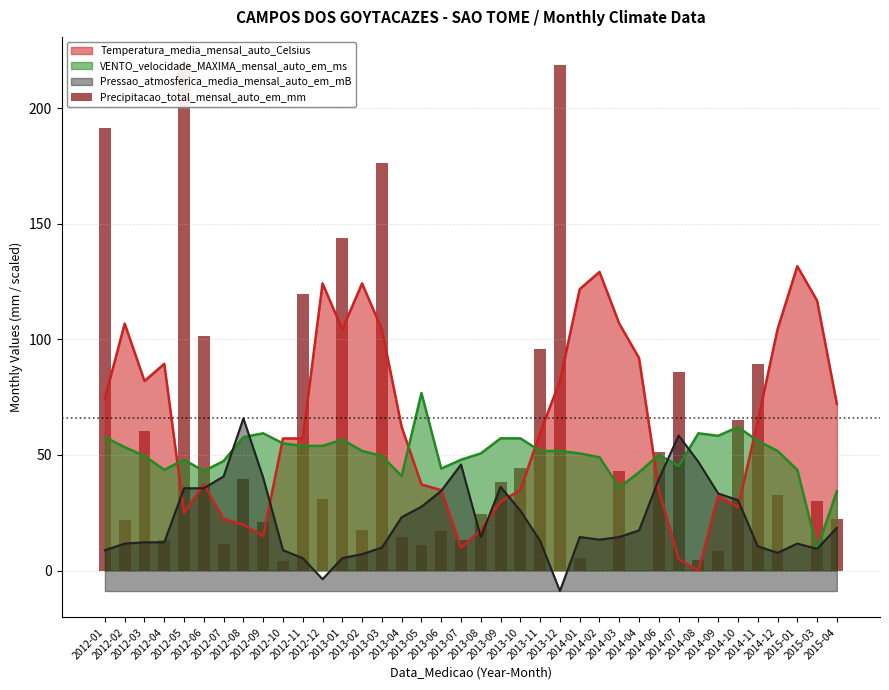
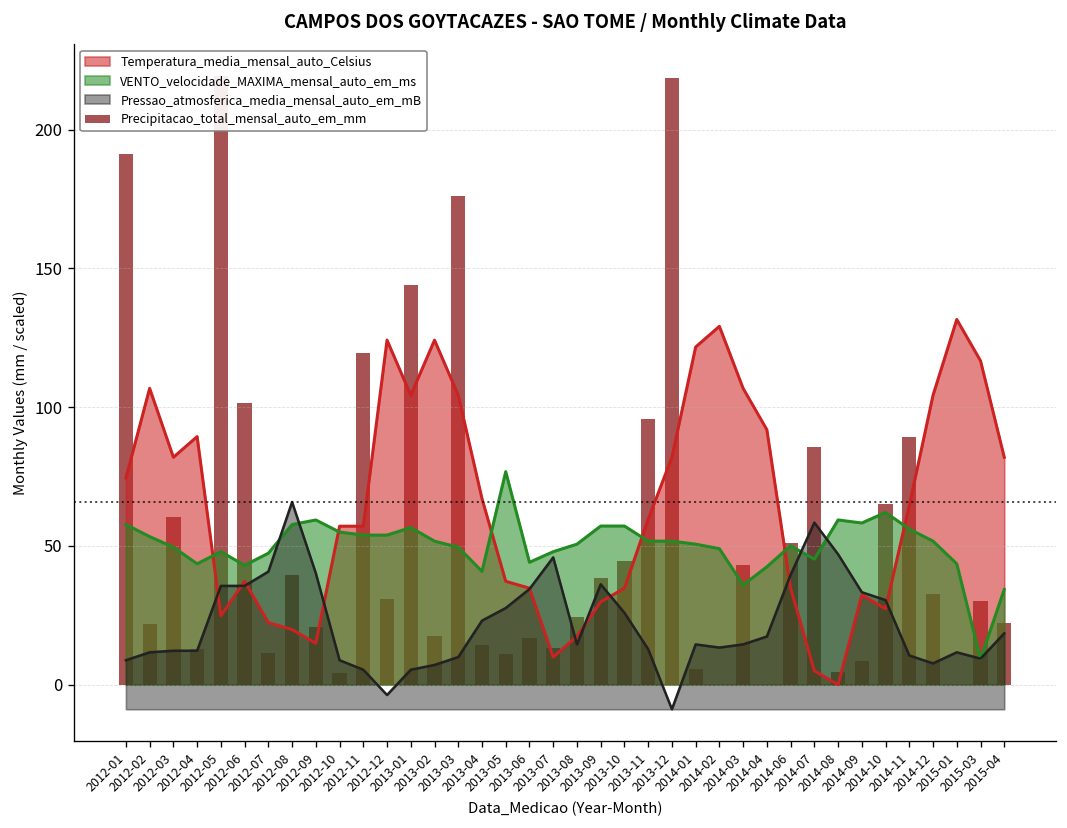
  {
    "Temperatura_media_mensal_auto_Celsius": {
      "2012-01": 75,
      "2012-02": 107,
      "2012-03": 82,
      "2012-04": 89,
      "2012-05": 25,
      "2012-06": 37,
      "2012-07": 22,
      "2012-08": 20,
      "2012-09": 15,
      "2012-10": 57,
      "2012-11": 57,
      "2012-12": 124,
      "2013-01": 104,
      "2013-02": 124,
      "2013-03": 104,
-     "2013-04": 62,
+     "2013-04": 67,
      "2013-05": 37,
      "2013-07": 10,
      "2013-08": 17,
      "2013-09": 30,
      "2013-10": 35,
      "2013-11": 60,
      "2013-12": 82,
      "2014-01": 122,
      "2014-02": 129,
      "2014-03": 107,
      "2014-04": 92,
      "2014-06": 35,
      "2014-07": 5,
      "2014-08": 0,
      "2014-10": 27,
      "2014-11": 65,
      "2014-12": 104,
      "2015-01": 132,
      "2015-03": 117,
-     "2015-04": 72
+     "2015-04": 82
    },
    "Precipitacao_total_mensal_auto_em_mm": {
      "2012-01": 191,
      "2012-02": 22,
      "2012-03": 60,
      "2012-04": 13,
      "2012-06": 102,
      "2012-07": 11,
      "2012-08": 40,
      "2012-09": 21,
      "2012-10": 4,
      "2012-11": 119,
      "2012-12": 31,
      "2013-01": 144,
      "2013-02": 17,
      "2013-03": 176,
      "2013-04": 14,
      "2013-05": 11,
      "2013-06": 17,
      "2013-07": 13,
      "2013-08": 24,
      "2013-09": 38,
      "2013-10": 44,
      "2013-11": 96,
      "2013-12": 219,
      "2014-01": 6,
      "2014-02": 0,
      "2014-03": 43,
      "2014-04": 0,
      "2014-06": 51,
      "2014-07": 86,
      "2014-08": 4,
      "2014-09": 9,
      "2014-10": 65,
      "2014-11": 89,
      "2014-12": 33,
      "2015-01": 0,
      "2015-03": 30,
      "2015-04": 22
    },
    "VENTO_velocidade_MAXIMA_mensal_auto_em_ms": {
      "2012-01": 58,
      "2012-02": 53,
      "2012-03": 50,
      "2012-04": 44,
      "2012-05": 48,
      "2012-06": 43,
      "2012-07": 47,
      "2012-08": 58,
      "2012-09": 59,
      "2012-10": 55,
      "2012-11": 54,
      "2012-12": 54,
      "2013-01": 57,
      "2013-02": 52,
      "2013-03": 50,
      "2013-04": 41,
      "2013-05": 77,
      "2013-06": 44,
      "2013-07": 48,
      "2013-08": 51,
      "2013-09": 57,
      "2013-10": 57,
      "2013-11": 52,
      "2013-12": 52,
      "2014-01": 51,
      "2014-02": 49,
      "2014-03": 36,
      "2014-04": 42,
      "2014-06": 50,
      "2014-07": 45,
      "2014-08": 59,
      "2014-09": 58,
      "2014-10": 62,
      "2014-11": 56,
      "2014-12": 52,
      "2015-01": 44,
      "2015-04": 34
    },
    "Pressao_atmosferica_media_mensal_auto_em_mB": {
      "2012-01": 9,
      "2012-02": 12,
      "2012-03": 12,
      "2012-04": 12,
      "2012-05": 36,
      "2012-06": 36,
      "2012-07": 41,
      "2012-08": 66,
      "2012-09": 40,
      "2012-10": 9,
      "2012-11": 5,
      "2012-12": -4,
      "2013-01": 5,
      "2013-02": 7,
      "2013-03": 10,
      "2013-04": 23,
      "2013-05": 28,
      "2013-07": 46,
      "2013-08": 15,
      "2013-09": 36,
      "2013-10": 26,
      "2013-11": 13,
      "2013-12": 0,
      "2014-01": 15,
      "2014-02": 13,
      "2014-03": 15,
      "2014-04": 17,
      "2014-06": 40,
      "2014-07": 58,
      "2014-08": 47,
      "2014-10": 30,
      "2014-11": 11,
      "2014-12": 8,
      "2015-01": 12,
      "2015-04": 19
    }
  }
